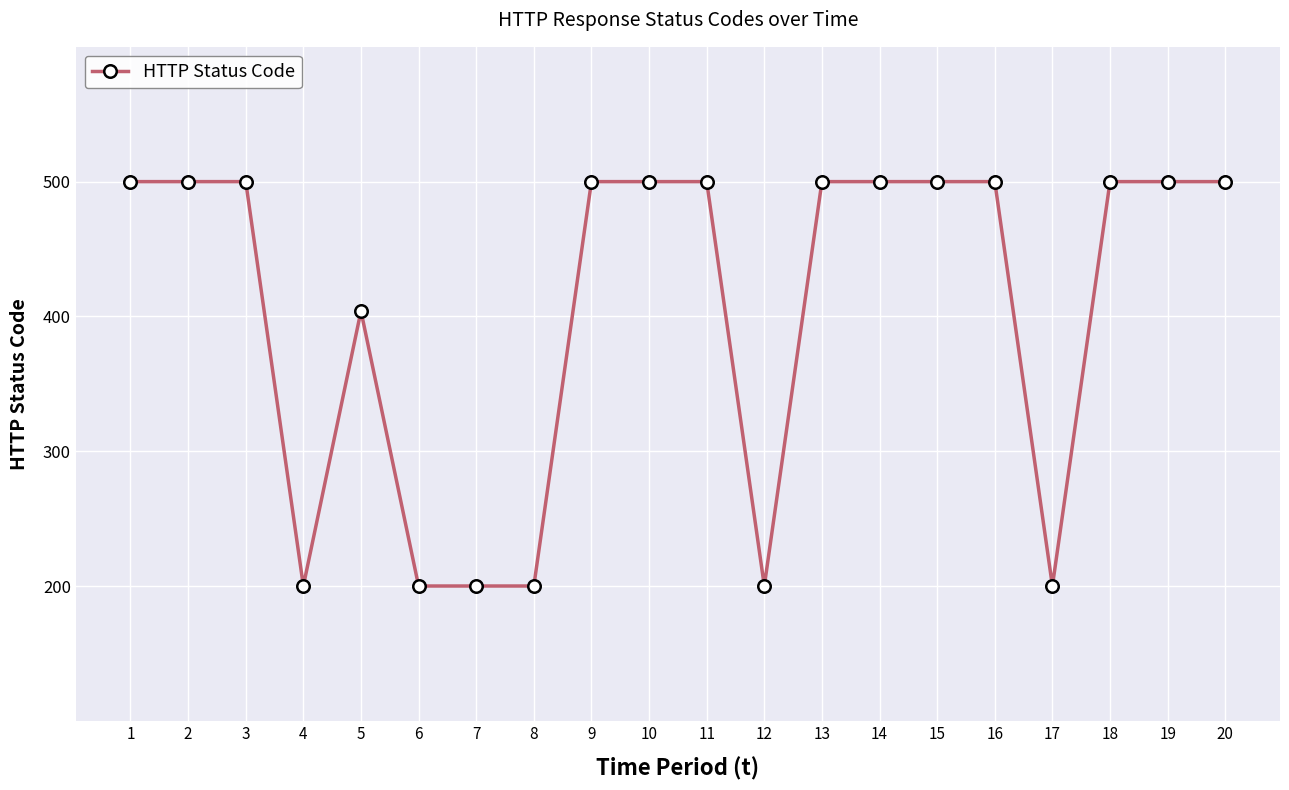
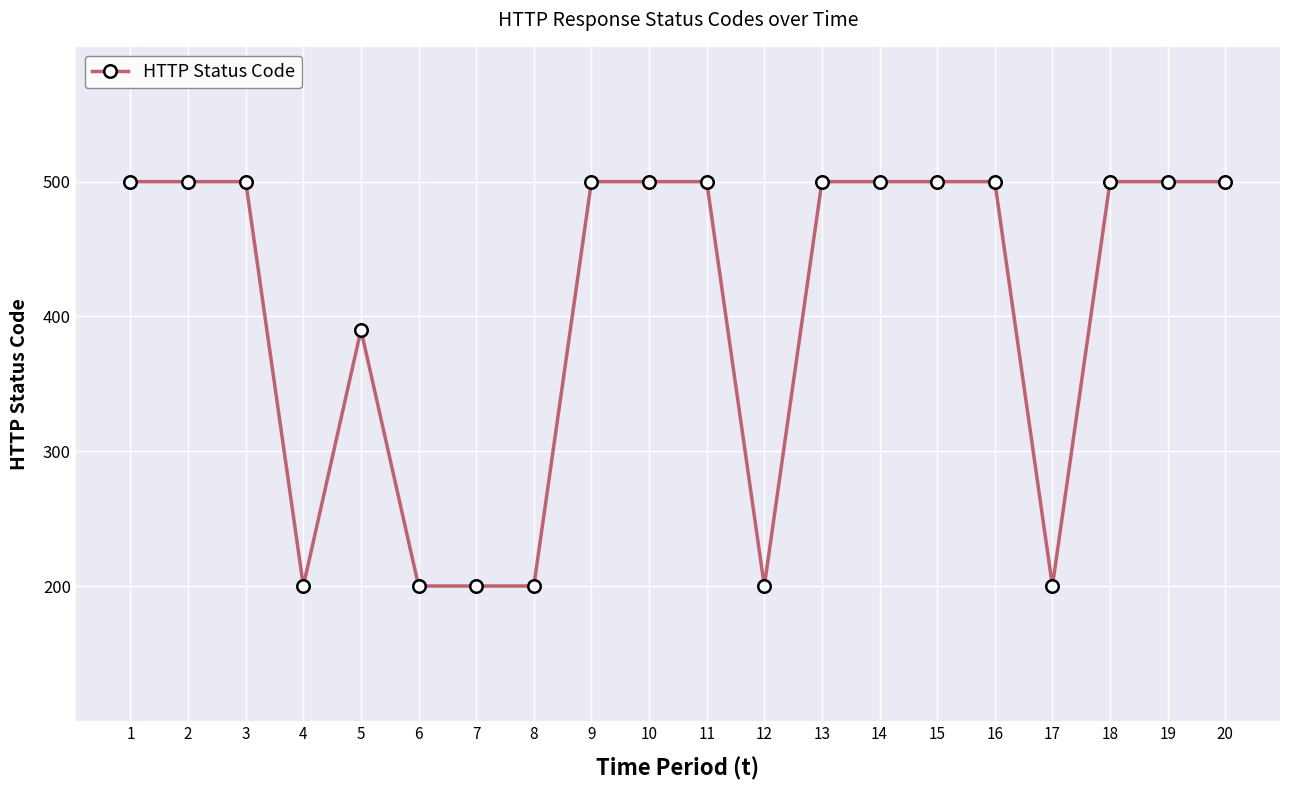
  {
    "1": 500,
    "2": 500,
    "3": 500,
    "4": 200,
-   "5": 404,
+   "5": 390,
    "6": 200,
    "7": 200,
    "8": 200,
    "9": 500,
    "10": 500,
    "11": 500,
    "12": 200,
    "13": 500,
    "14": 500,
    "15": 500,
    "16": 500,
    "17": 200,
    "18": 500,
    "19": 500,
    "20": 500
  }
